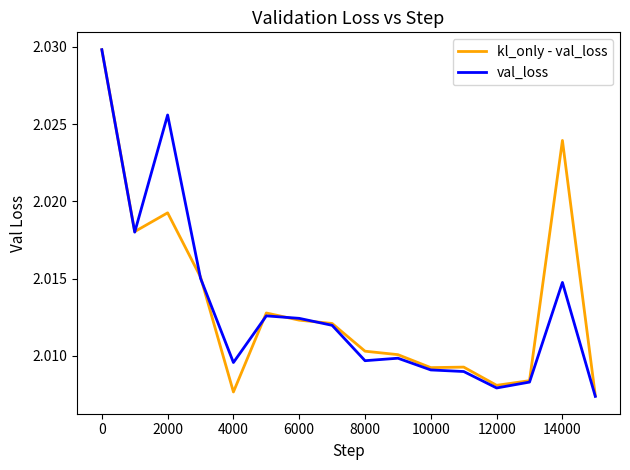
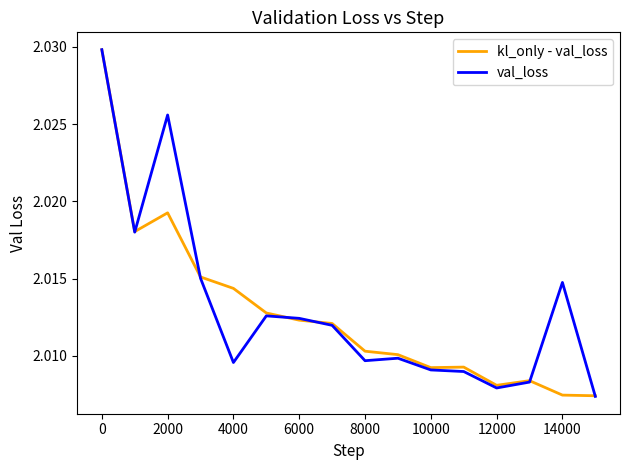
  {
    "kl_only - val_loss": {
      "2000": 2.0193,
-     "4000": 2.0077,
+     "4000": 2.0144,
      "8000": 2.0103,
      "12000": 2.0081,
-     "14000": 2.0239
+     "14000": 2.0075
    },
    "val_loss": {
      "2000": 2.0256,
      "4000": 2.0096,
      "8000": 2.0097,
      "12000": 2.0079,
      "14000": 2.0147
    }
  }
